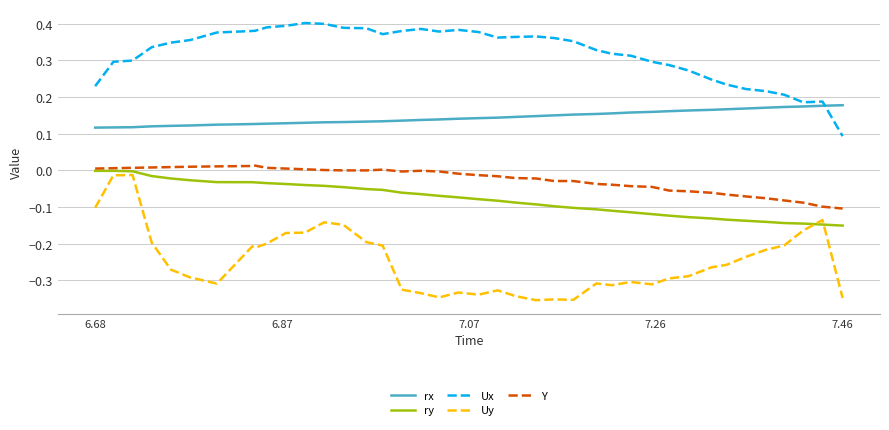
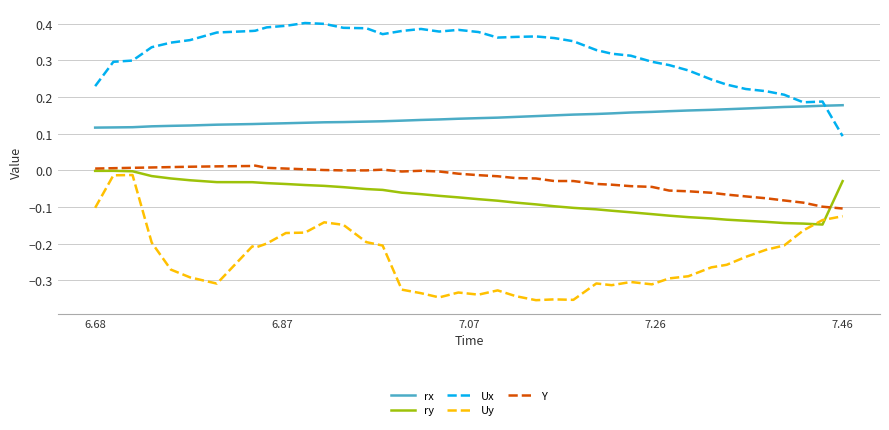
  {
    "rx": {
      "6.68": 0.12,
      "7.46": 0.18
    },
    "ry": {
-     "7.46": -0.15
+     "7.46": -0.03
    },
    "Ux": {
      "6.68": 0.23,
      "7.46": 0.09
    },
    "Uy": {
      "6.68": -0.10,
-     "7.46": -0.35
+     "7.46": -0.13
    },
    "Y": {
      "7.46": -0.10
    }
  }
